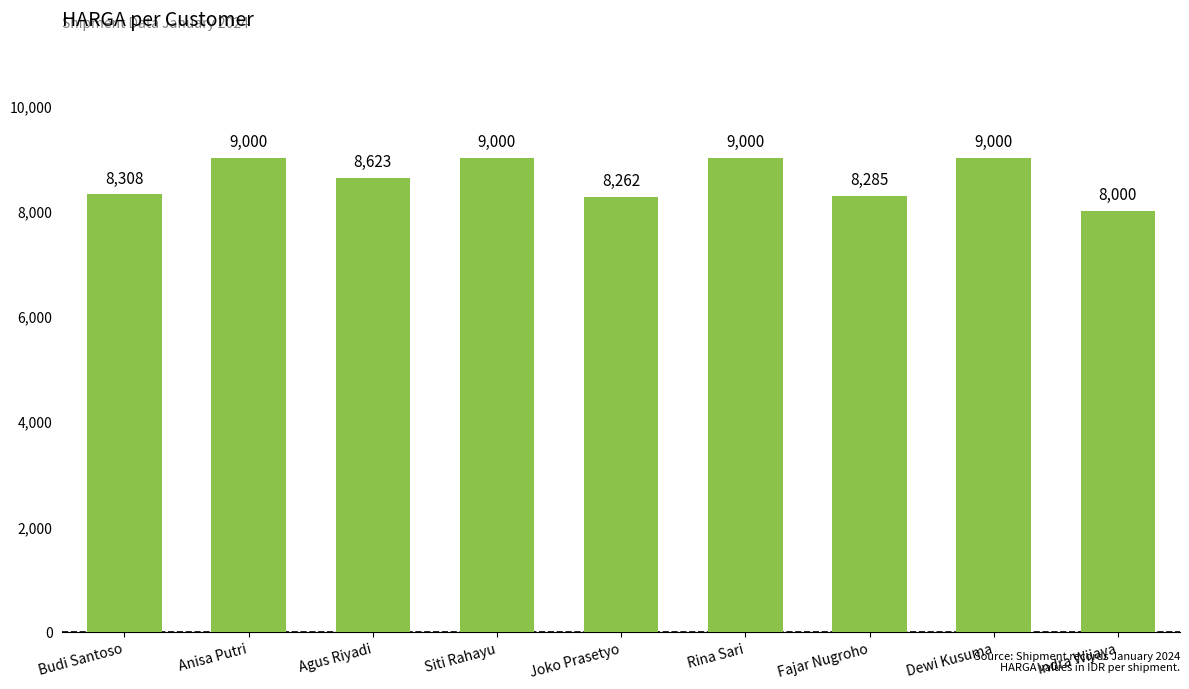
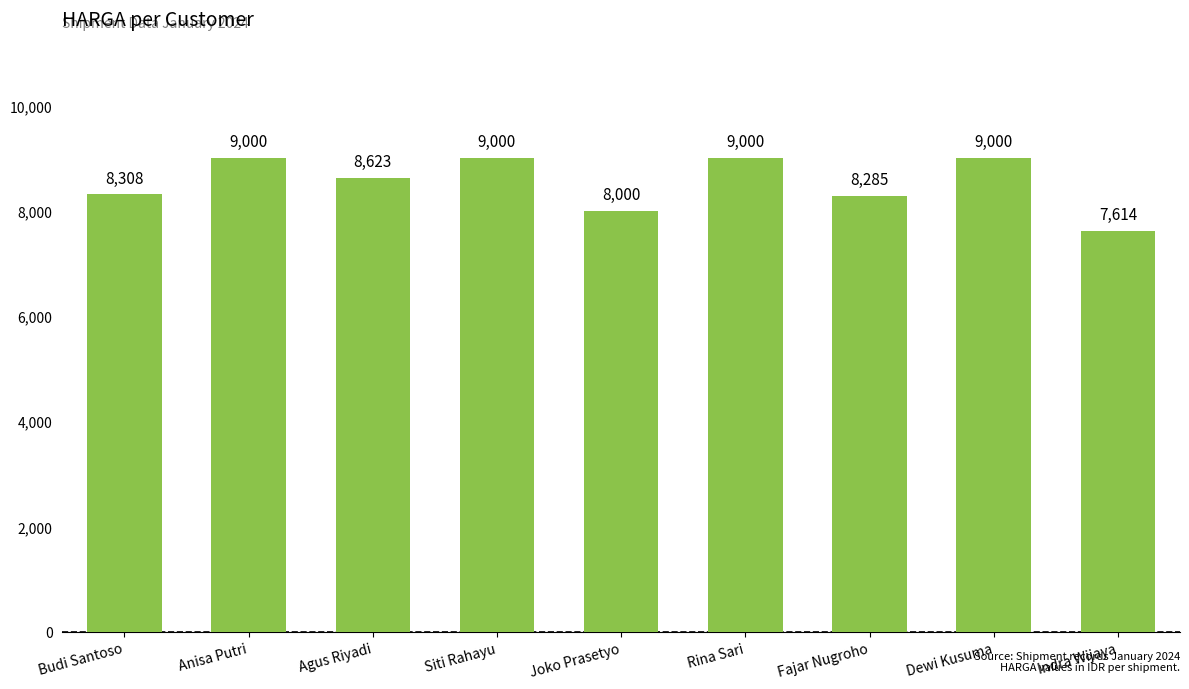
  {
    "Budi Santoso": "8,308",
    "Anisa Putri": "9,000",
    "Agus Riyadi": "8,623",
    "Siti Rahayu": "9,000",
-   "Joko Prasetyo": "8,262",
+   "Joko Prasetyo": "8,000",
    "Rina Sari": "9,000",
    "Fajar Nugroho": "8,285",
    "Dewi Kusuma": "9,000",
-   "Indra Wijaya": "8,000"
+   "Indra Wijaya": "7,614"
  }
